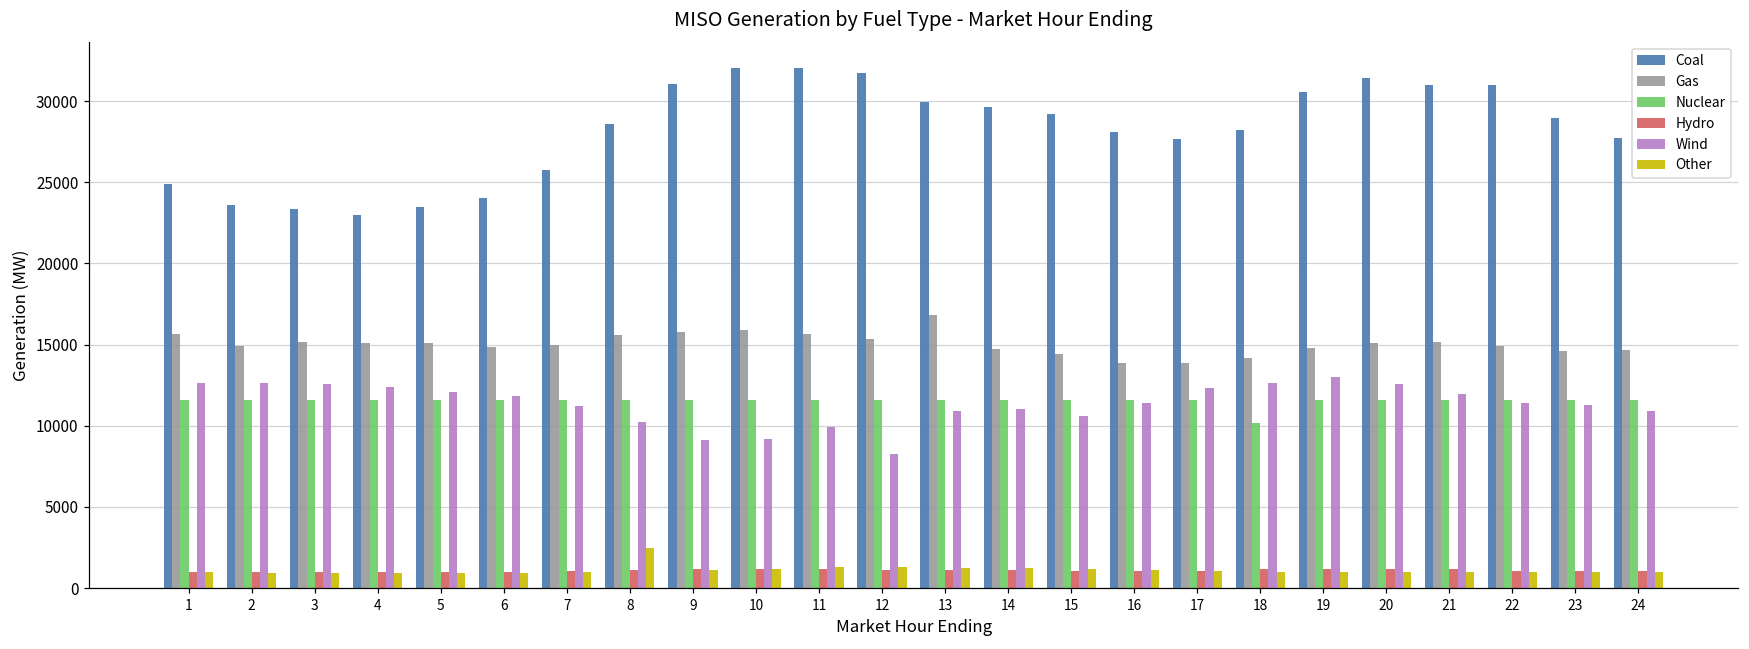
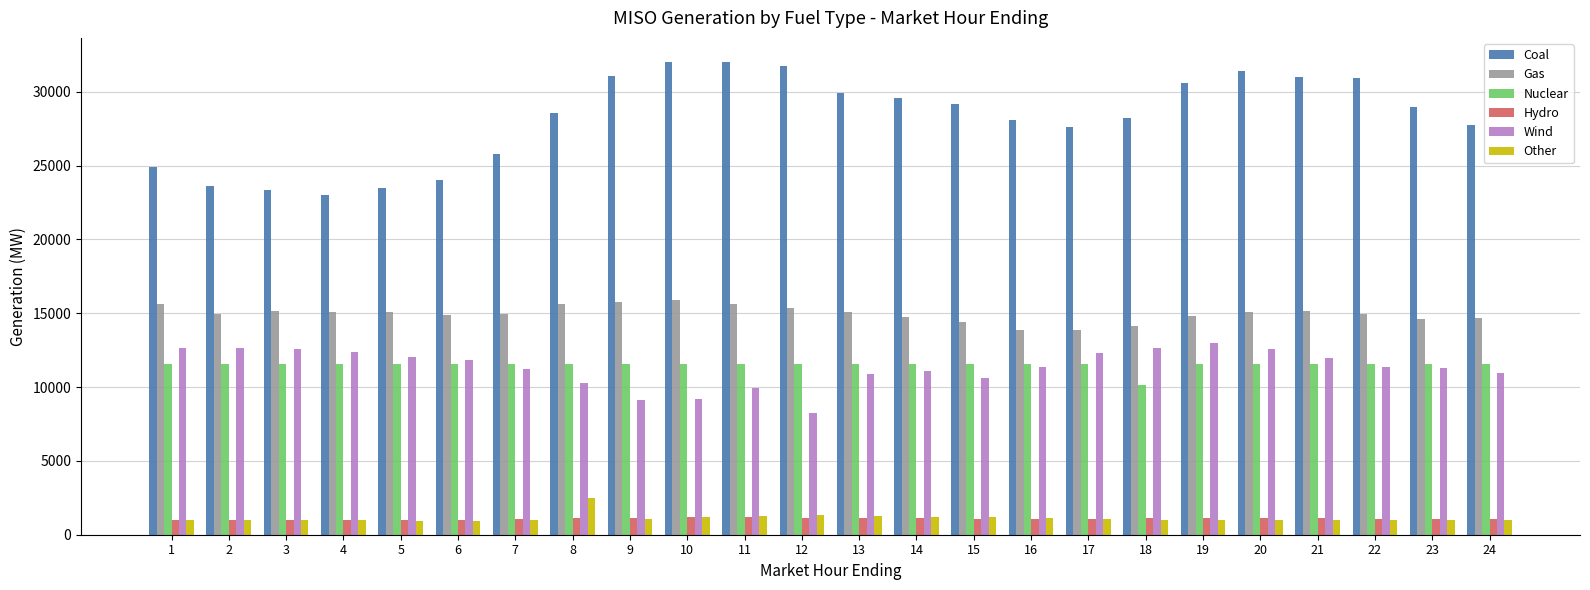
  {
    "Coal": {
      "1": 24900,
      "2": 23600,
      "3": 23400,
      "4": 23000,
      "5": 23500,
      "6": 24000,
      "7": 25800,
      "8": 28600,
      "9": 31100,
      "10": 32000,
      "11": 32100,
      "12": 31700,
      "13": 29900,
      "14": 29600,
      "15": 29200,
      "16": 28100,
      "17": 27600,
      "18": 28200,
      "19": 30600,
      "20": 31400,
      "21": 31000,
      "22": 31000,
      "23": 29000,
      "24": 27700
    },
    "Gas": {
      "1": 15600,
      "2": 14900,
      "3": 15100,
      "4": 15100,
      "5": 15100,
      "6": 14900,
      "7": 15000,
      "8": 15600,
      "9": 15800,
      "10": 15900,
      "11": 15700,
      "12": 15400,
-     "13": 16800,
+     "13": 15100,
      "14": 14700,
      "15": 14400,
      "16": 13900,
      "17": 13900,
      "18": 14200,
      "19": 14800,
      "20": 15100,
      "21": 15200,
      "22": 14900,
      "23": 14600,
      "24": 14700
    },
    "Nuclear": {
      "1": 11600,
      "2": 11600,
      "3": 11600,
      "4": 11600,
      "5": 11600,
      "6": 11600,
      "7": 11600,
      "8": 11600,
      "9": 11600,
      "10": 11600,
      "11": 11600,
      "12": 11600,
      "13": 11600,
      "14": 11600,
      "15": 11600,
      "16": 11600,
      "17": 11600,
      "18": 10200,
      "19": 11600,
      "20": 11600,
      "21": 11600,
      "22": 11600,
      "23": 11600,
      "24": 11600
    },
    "Hydro": {
      "1": 1000,
      "2": 1000,
      "3": 1000,
      "4": 1000,
      "5": 1000,
      "6": 1000,
      "7": 1100,
      "8": 1100,
      "9": 1200,
      "10": 1200,
      "11": 1200,
      "12": 1100,
      "13": 1100,
      "14": 1100,
      "15": 1100,
      "16": 1100,
      "17": 1100,
      "18": 1200,
      "19": 1200,
      "20": 1200,
      "21": 1200,
      "22": 1100,
      "23": 1100,
      "24": 1100
    },
    "Wind": {
      "1": 12600,
      "2": 12600,
      "3": 12600,
      "4": 12400,
      "5": 12100,
      "6": 11800,
      "7": 11200,
      "8": 10200,
      "9": 9100,
      "10": 9200,
      "11": 10000,
      "12": 8300,
      "13": 10900,
      "14": 11100,
      "15": 10600,
      "16": 11400,
      "17": 12300,
      "18": 12700,
      "19": 13000,
      "20": 12500,
      "21": 11900,
      "22": 11400,
      "23": 11300,
      "24": 10900
    },
    "Other": {
      "1": 1000,
      "2": 1000,
      "3": 1000,
      "4": 1000,
      "5": 1000,
      "6": 1000,
      "7": 1000,
      "8": 2500,
      "9": 1100,
      "10": 1200,
      "11": 1300,
      "12": 1300,
      "13": 1300,
      "14": 1200,
      "15": 1200,
      "16": 1100,
      "17": 1100,
      "18": 1000,
      "19": 1000,
      "20": 1000,
      "21": 1000,
      "22": 1000,
      "23": 1000,
      "24": 1000
    }
  }
